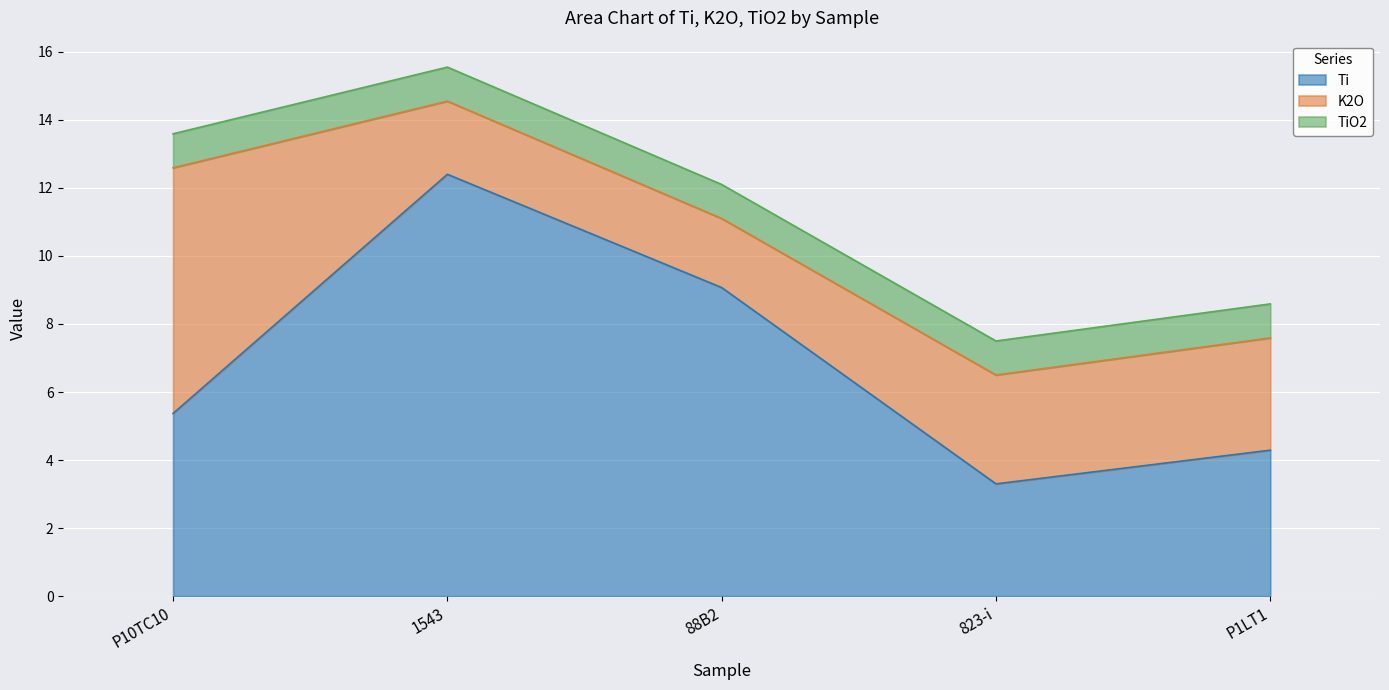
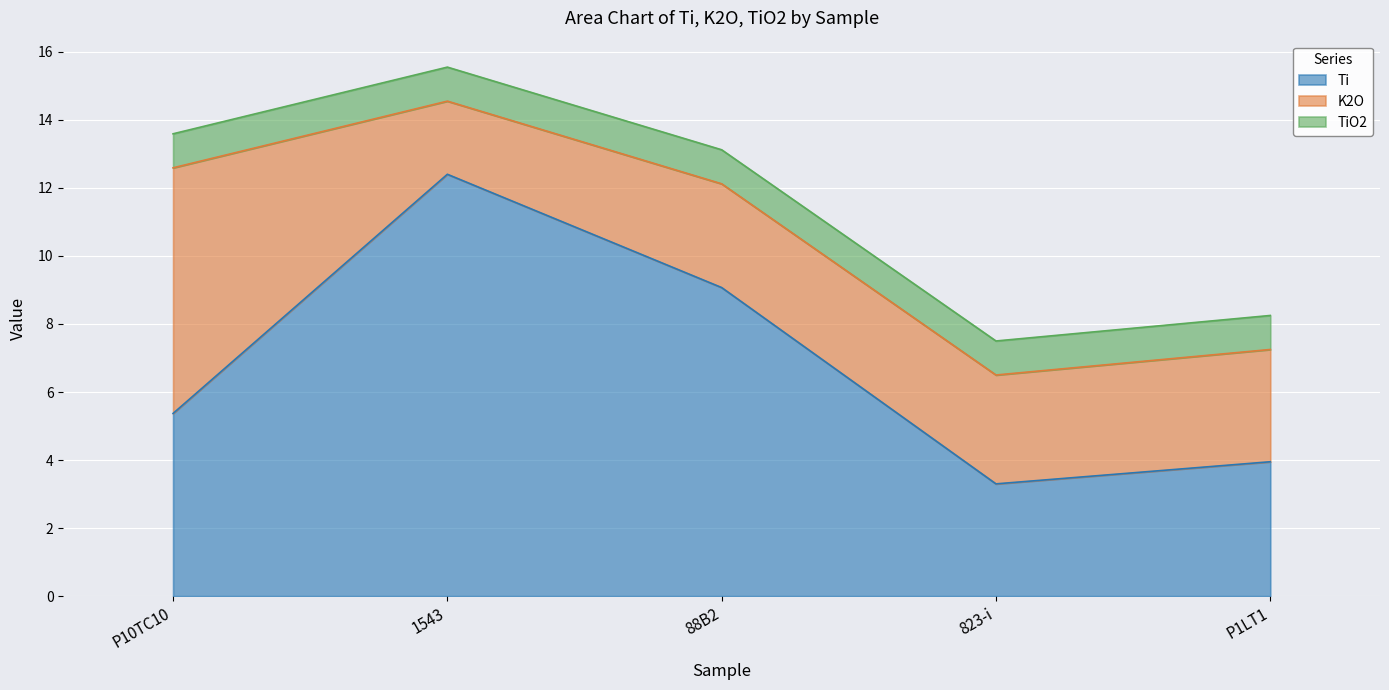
  {
    "Ti": {
      "P10TC10": 5.4,
      "1543": 12.4,
      "88B2": 9.1,
      "823-i": 3.3,
-     "P1LT1": 4.3
+     "P1LT1": 4.0
    },
    "K2O": {
      "P10TC10": 7.2,
      "1543": 2.2,
-     "88B2": 2.0,
+     "88B2": 3.1,
      "823-i": 3.2,
      "P1LT1": 3.3
    },
    "TiO2": {
      "P10TC10": 1.0,
      "1543": 1.0,
      "88B2": 1.0,
      "823-i": 1.0,
      "P1LT1": 1.0
    }
  }
